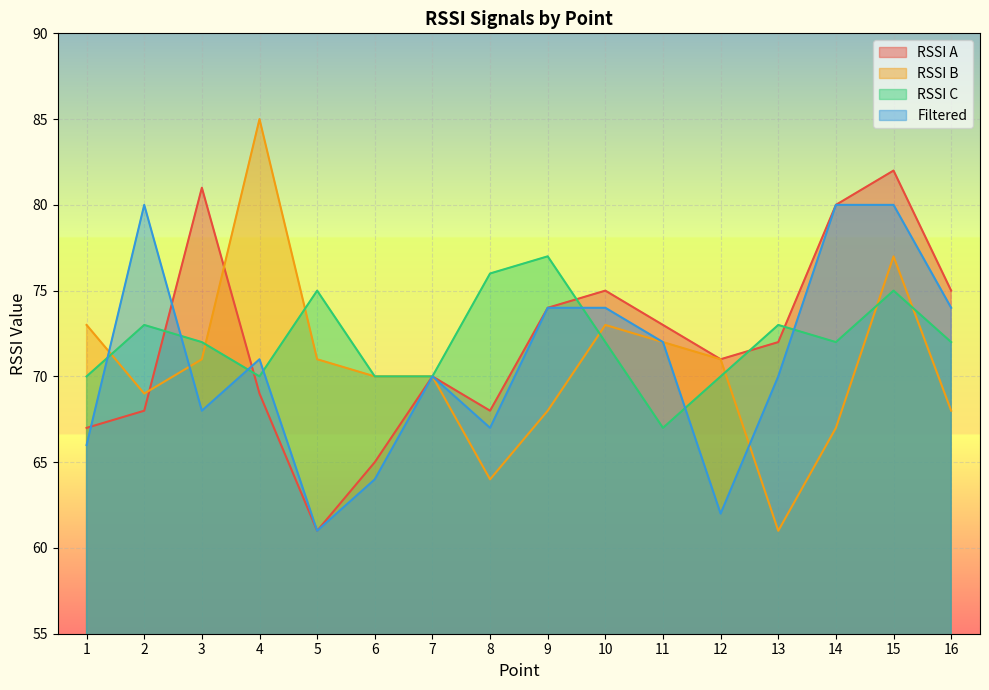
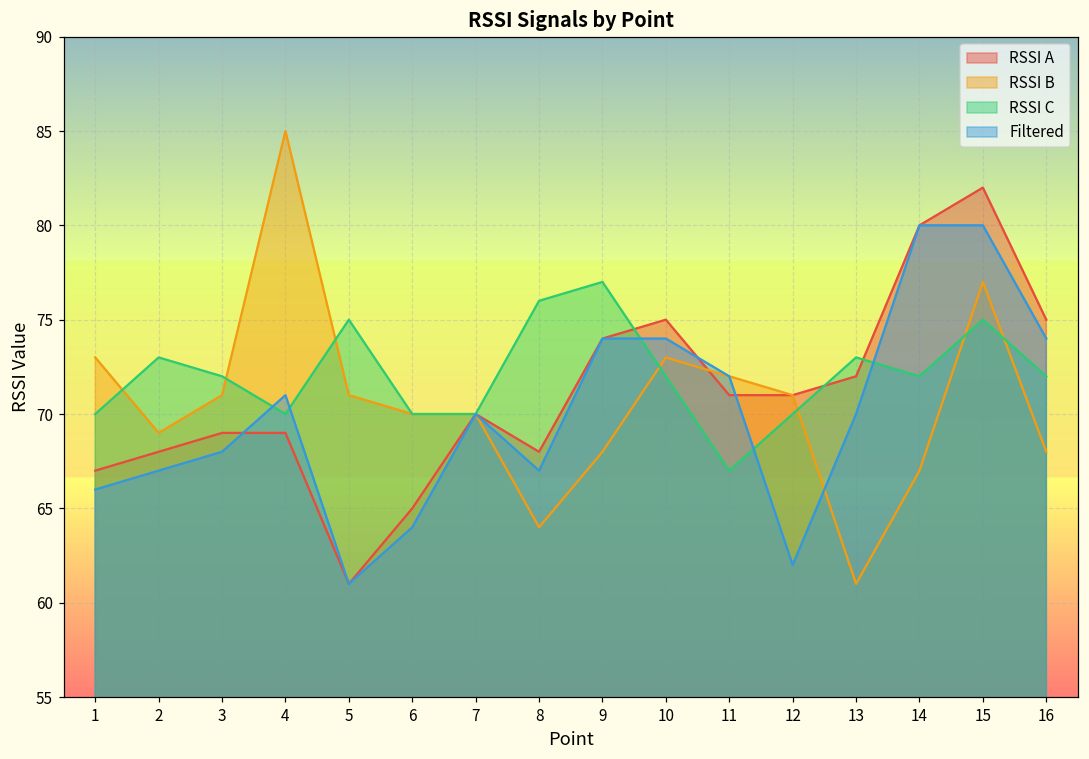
  {
    "RSSI A": {
      "1": 67,
      "2": 68,
-     "3": 81,
+     "3": 69,
      "4": 69,
      "6": 65,
      "8": 68,
      "10": 75,
-     "11": 73,
+     "11": 71,
      "13": 72,
      "15": 82,
      "16": 75
    },
    "RSSI B": {
      "1": 73,
      "2": 69,
      "3": 71,
      "4": 85,
      "5": 71,
      "8": 64,
      "9": 68,
      "10": 73,
      "13": 61,
      "14": 67,
      "15": 77,
      "16": 68
    },
    "RSSI C": {
      "1": 70,
      "2": 73,
      "3": 72,
      "4": 70,
      "5": 75,
      "8": 76,
      "9": 77,
      "10": 72,
      "11": 67,
      "12": 70,
      "13": 73,
      "14": 72,
      "15": 75,
      "16": 72
    },
    "Filtered": {
      "1": 66,
-     "2": 80,
+     "2": 67,
      "3": 68,
      "4": 71,
      "6": 64,
      "8": 67,
      "10": 74,
      "12": 62,
      "13": 70,
      "15": 80,
      "16": 74
    }
  }
